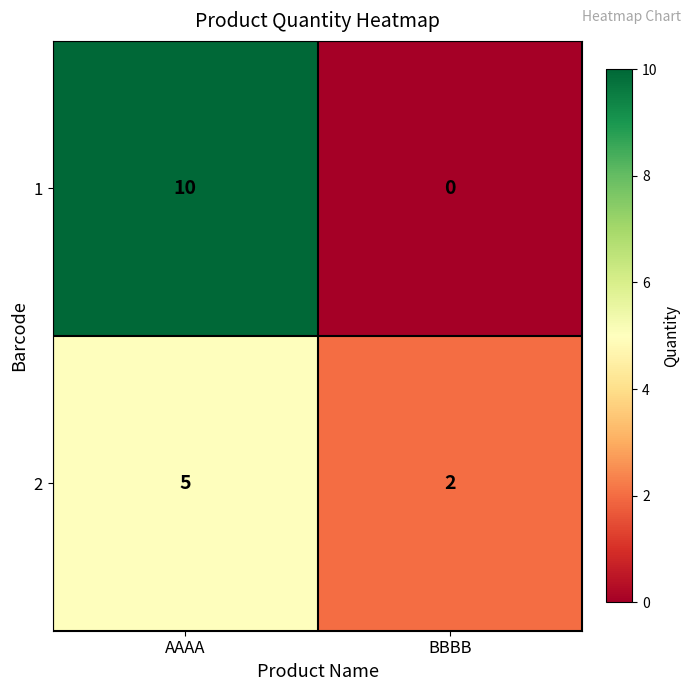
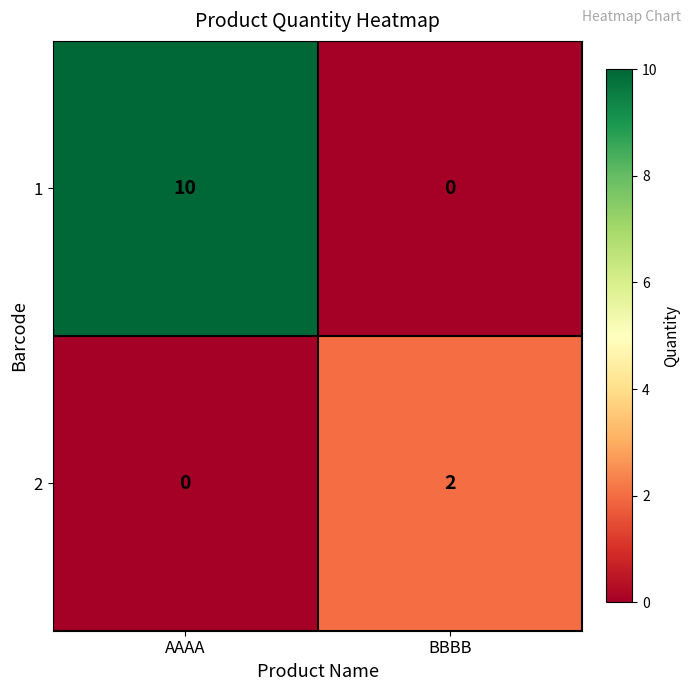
  {
    "1": {
      "AAAA": 10,
      "BBBB": 0
    },
    "2": {
-     "AAAA": 5,
+     "AAAA": 0,
      "BBBB": 2
    }
  }
